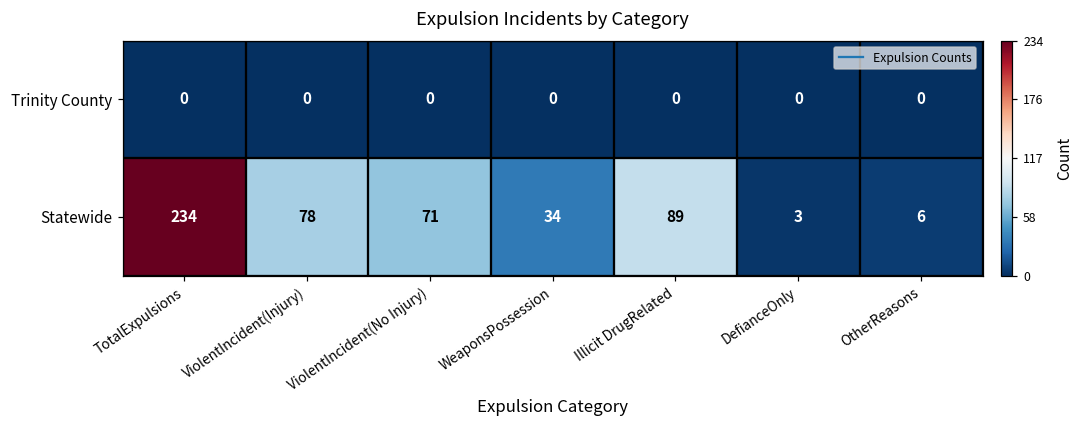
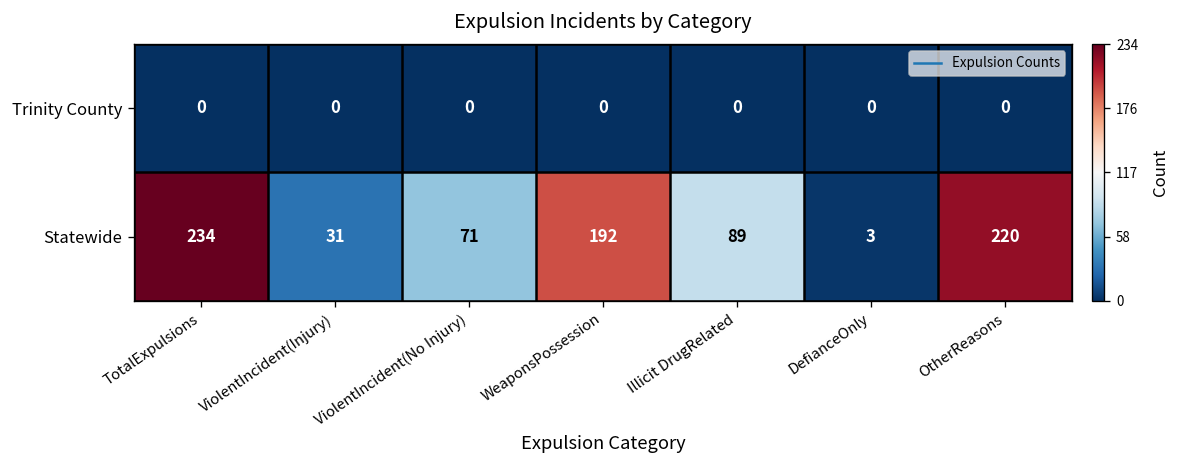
  {
    "Trinity County": {
      "TotalExpulsions": 0,
      "ViolentIncident(Injury)": 0,
      "ViolentIncident(No Injury)": 0,
      "WeaponsPossession": 0,
      "Illicit DrugRelated": 0,
      "DefianceOnly": 0,
      "OtherReasons": 0
    },
    "Statewide": {
      "TotalExpulsions": 234,
-     "ViolentIncident(Injury)": 78,
+     "ViolentIncident(Injury)": 31,
      "ViolentIncident(No Injury)": 71,
-     "WeaponsPossession": 34,
+     "WeaponsPossession": 192,
      "Illicit DrugRelated": 89,
      "DefianceOnly": 3,
-     "OtherReasons": 6
+     "OtherReasons": 220
    }
  }
